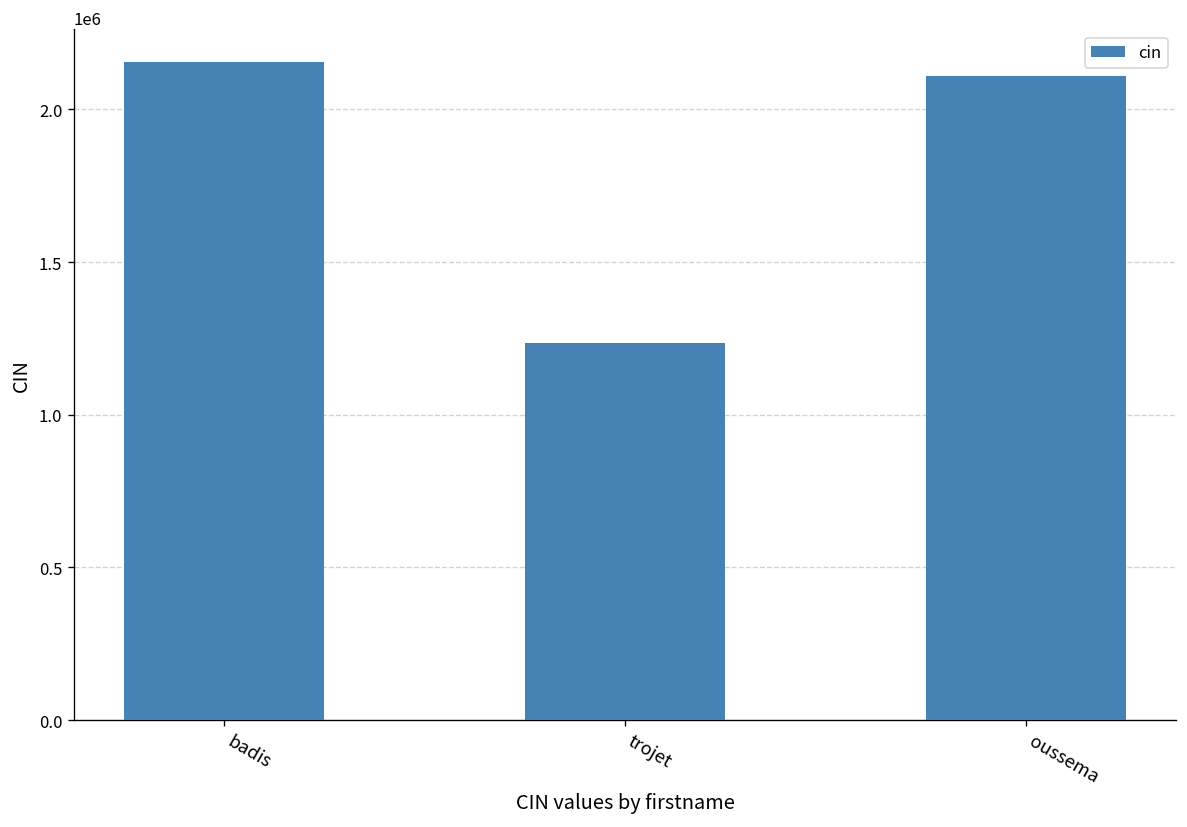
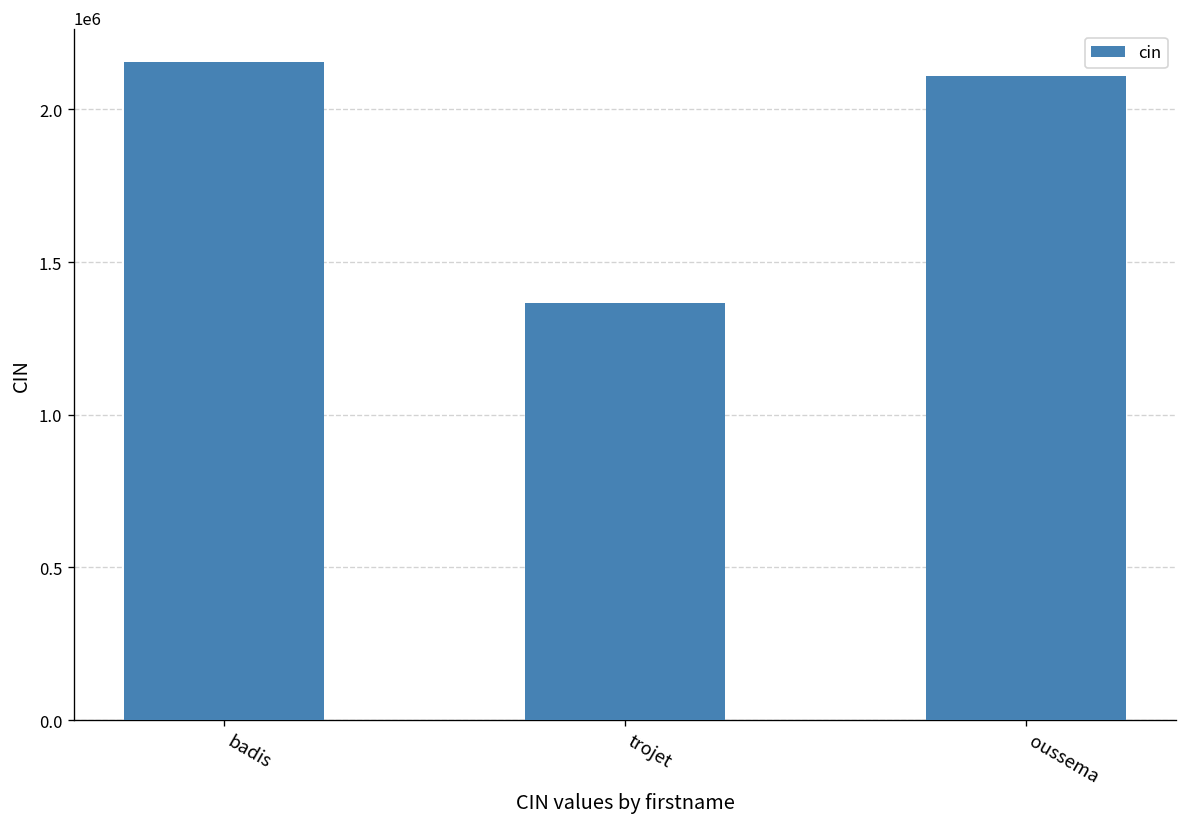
  {
    "badis": 2150000,
-   "trojet": 1230000,
+   "trojet": 1370000,
    "oussema": 2110000
  }
